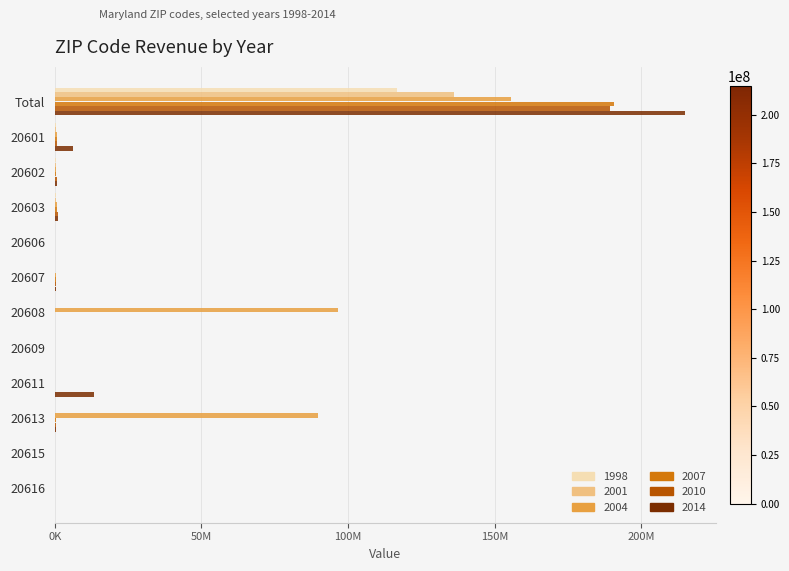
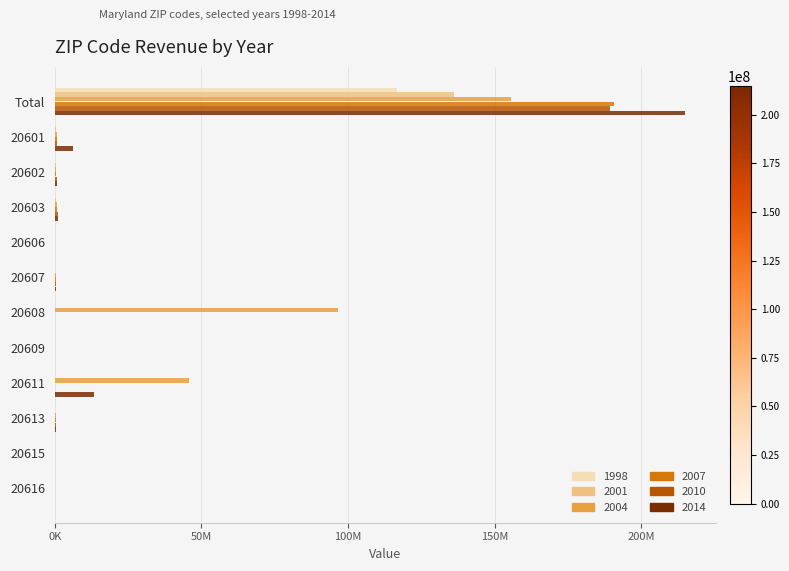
  {
    "2004": {
      "Total": 156000000,
      "20608": 97000000,
-     "20611": 0,
-     "20613": 90000000
+     "20611": 46000000,
+     "20613": 0
    },
    "2014": {
      "Total": 215000000,
      "20601": 6000000,
      "20603": 1000000,
      "20611": 13000000
    }
  }
